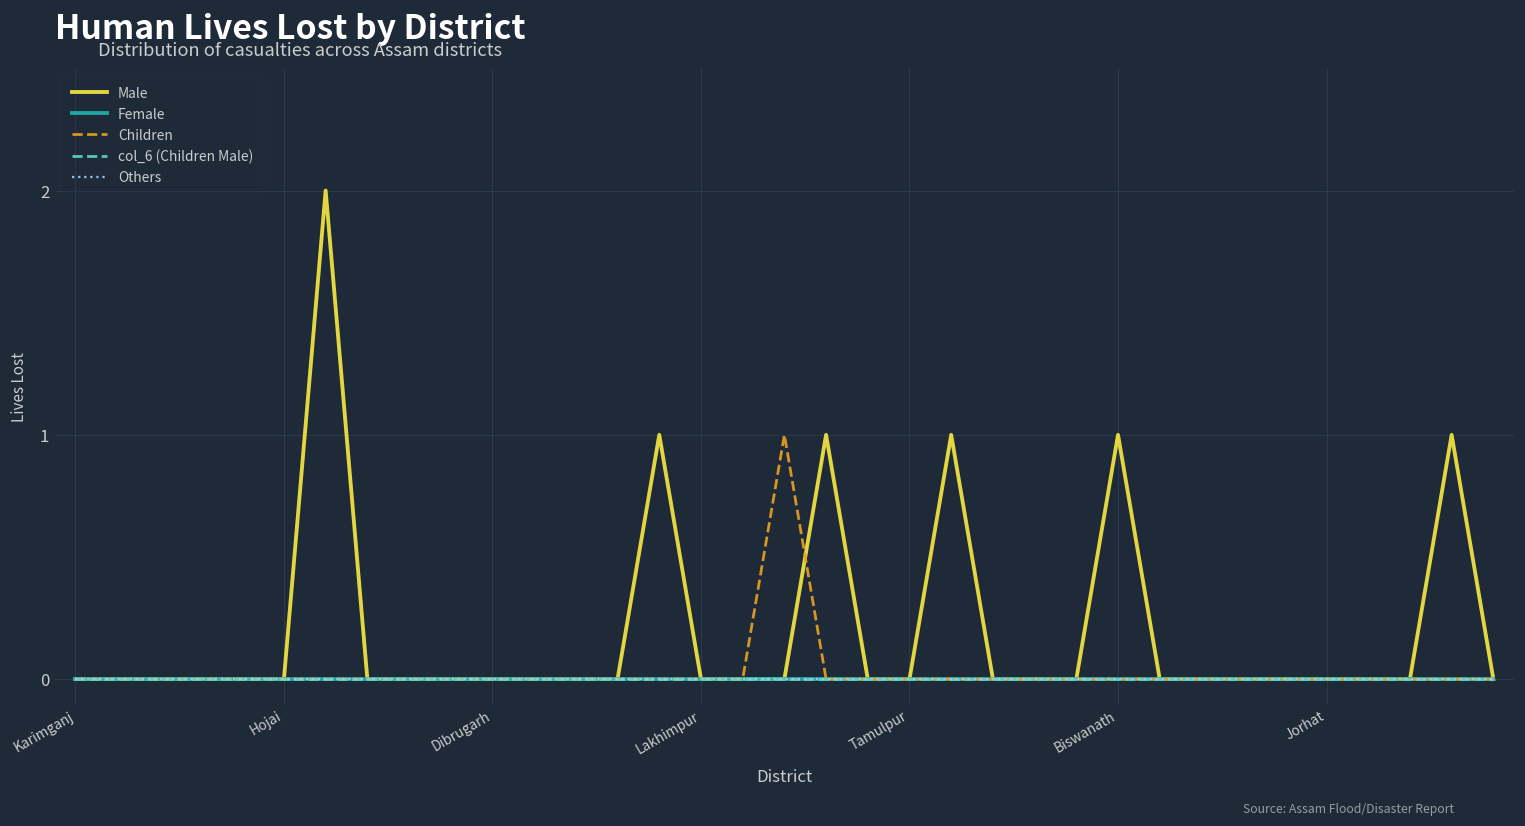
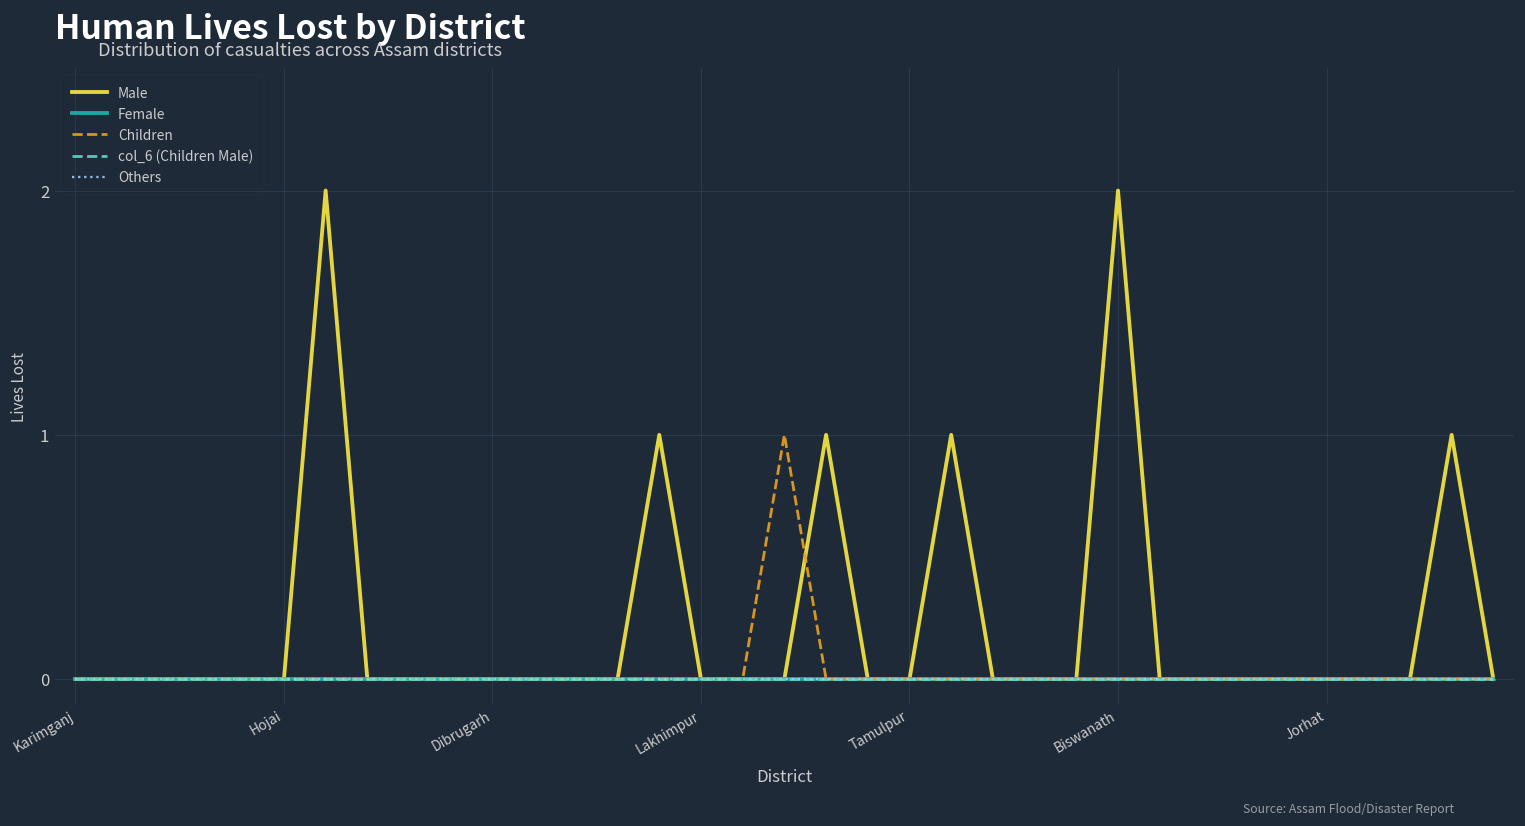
  {
    "Male": {
-     "Biswanath": 1
+     "Biswanath": 2
    }
  }
